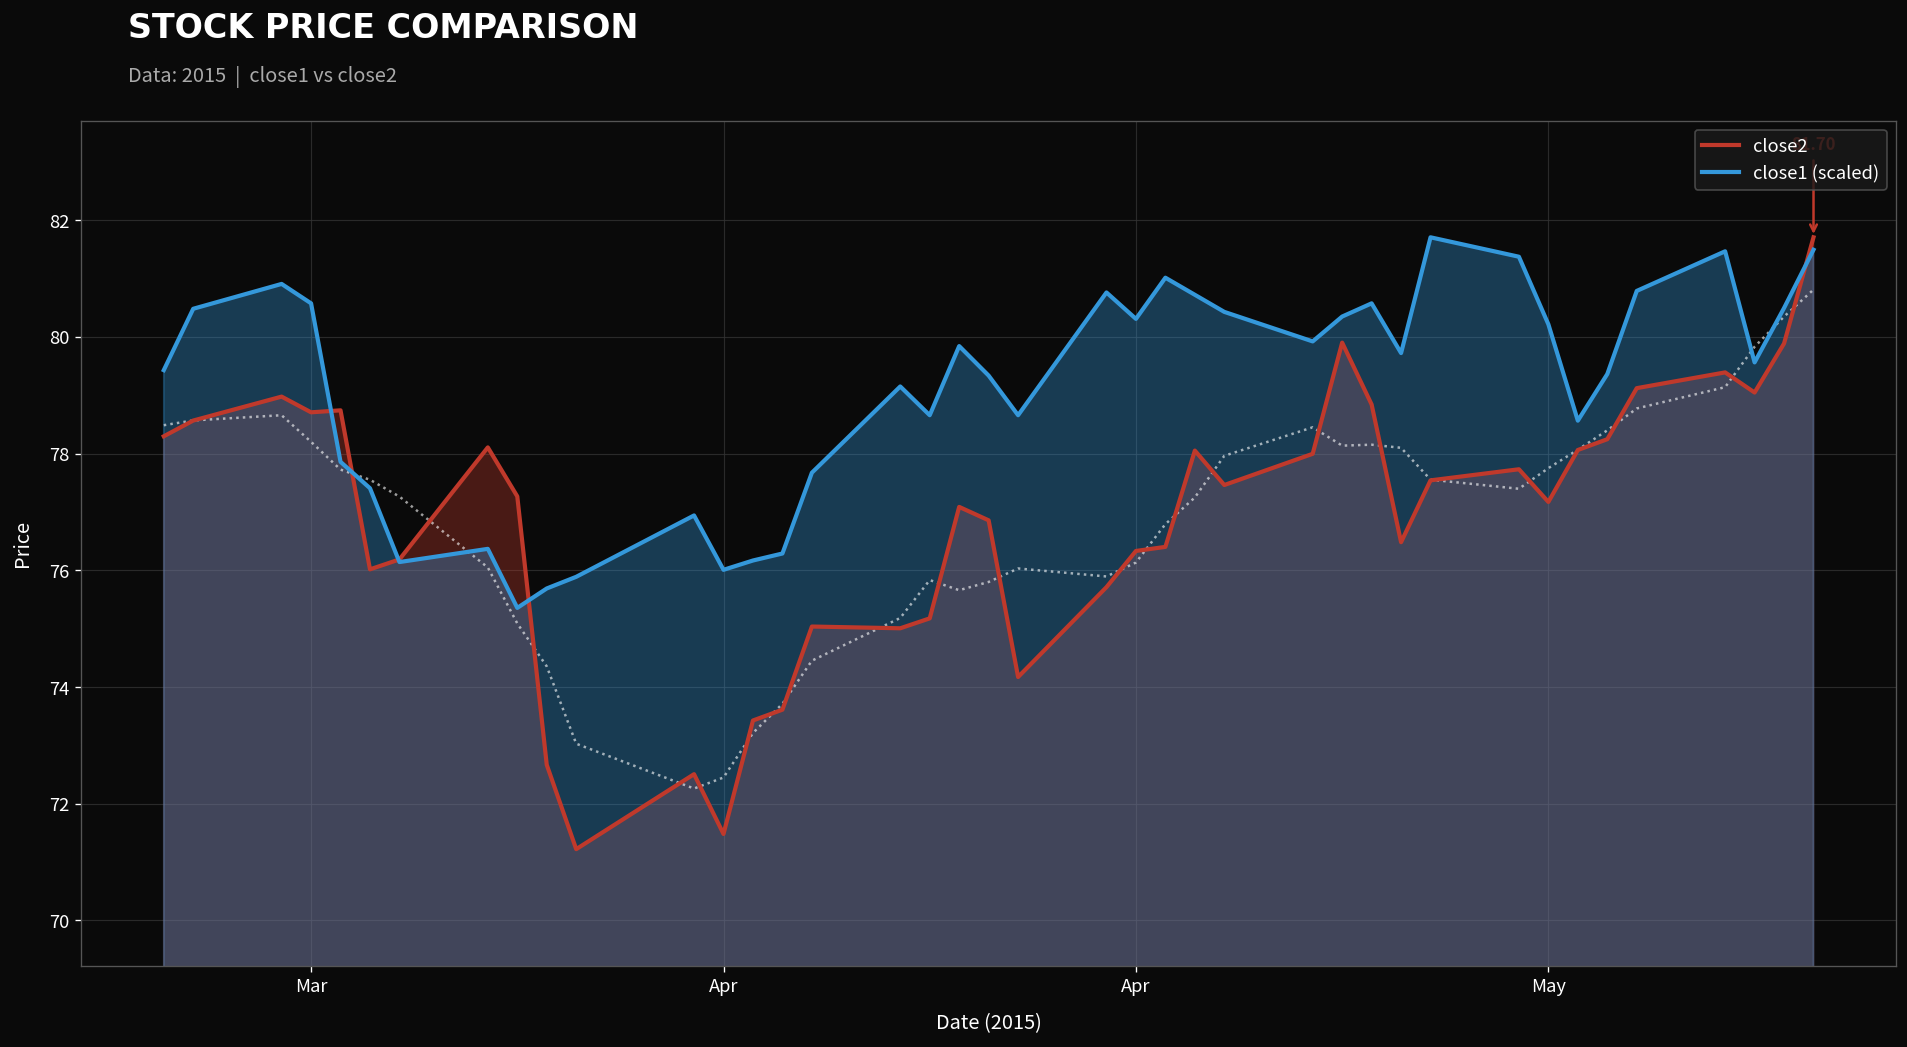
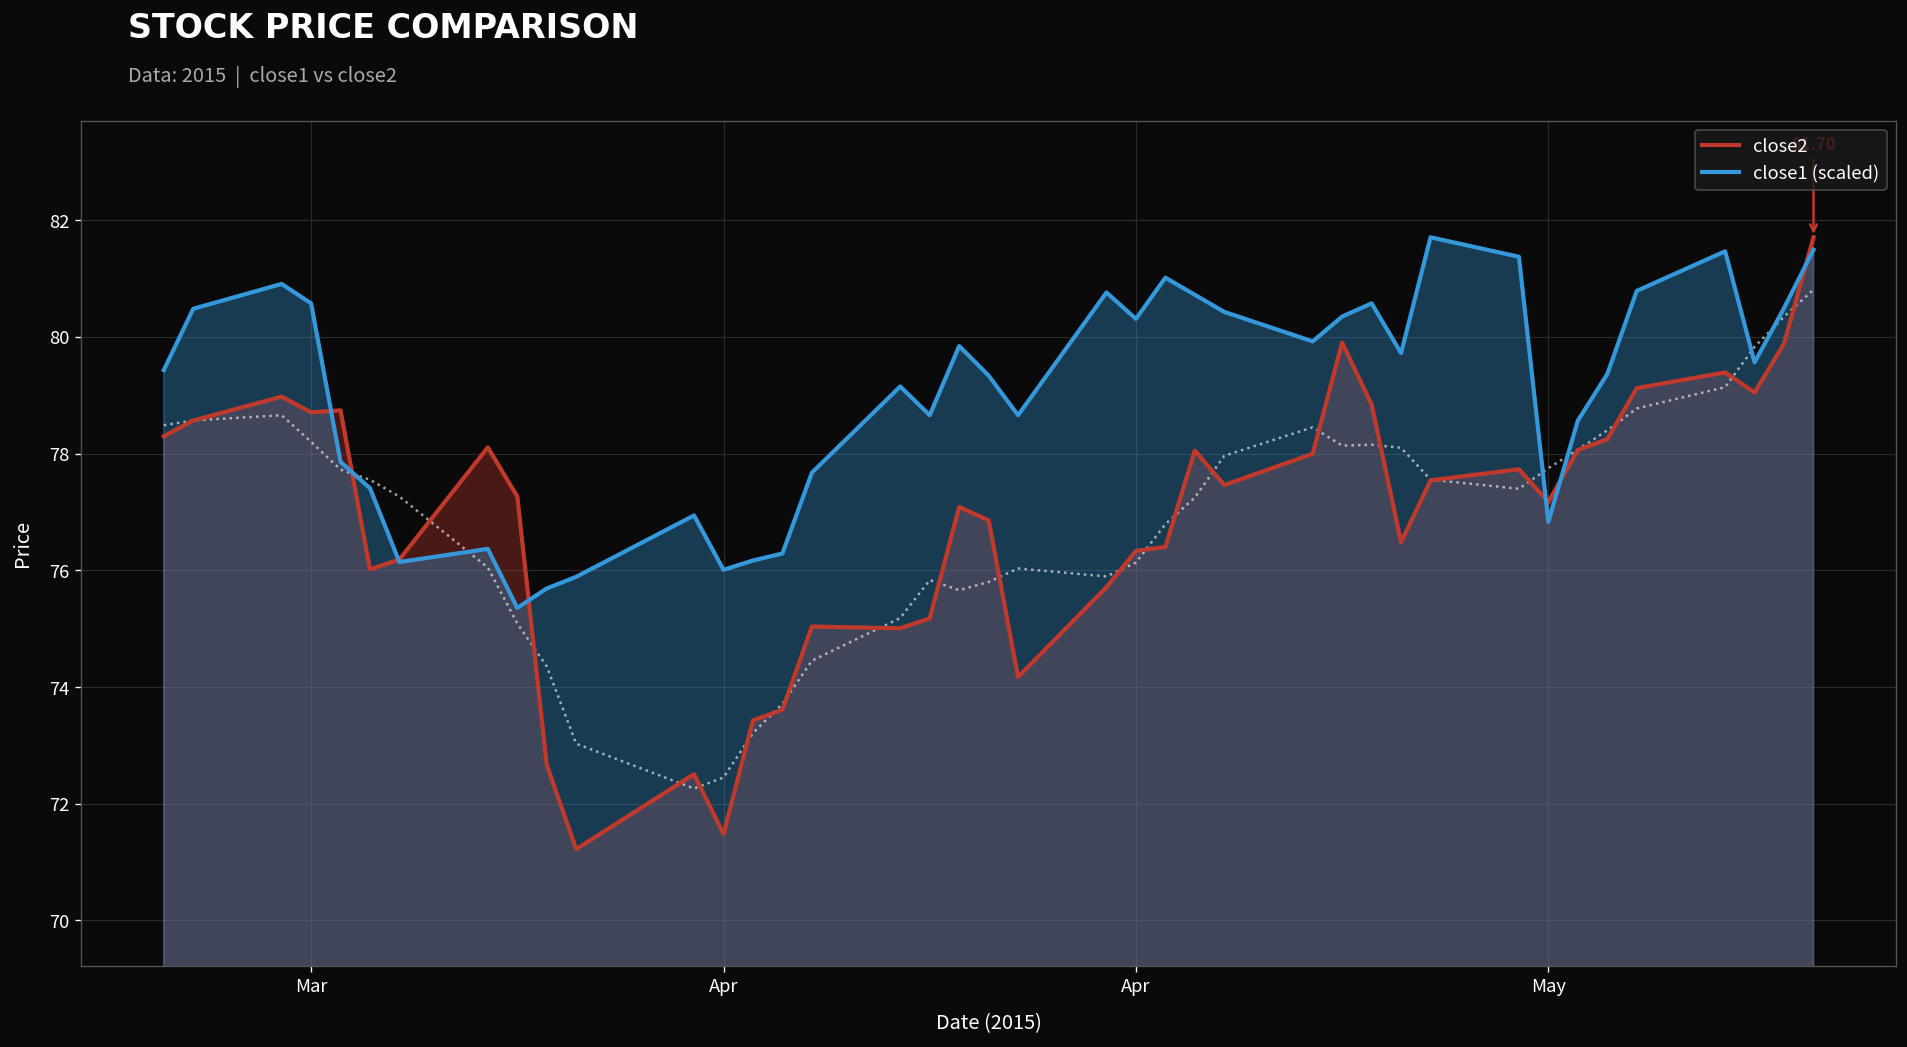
  {
    "close2": {
      "Mar": 78.7,
      "May": 77.2
    },
    "close1 (scaled)": {
      "Mar": 80.6,
-     "May": 80.2
+     "May": 76.8
    }
  }
